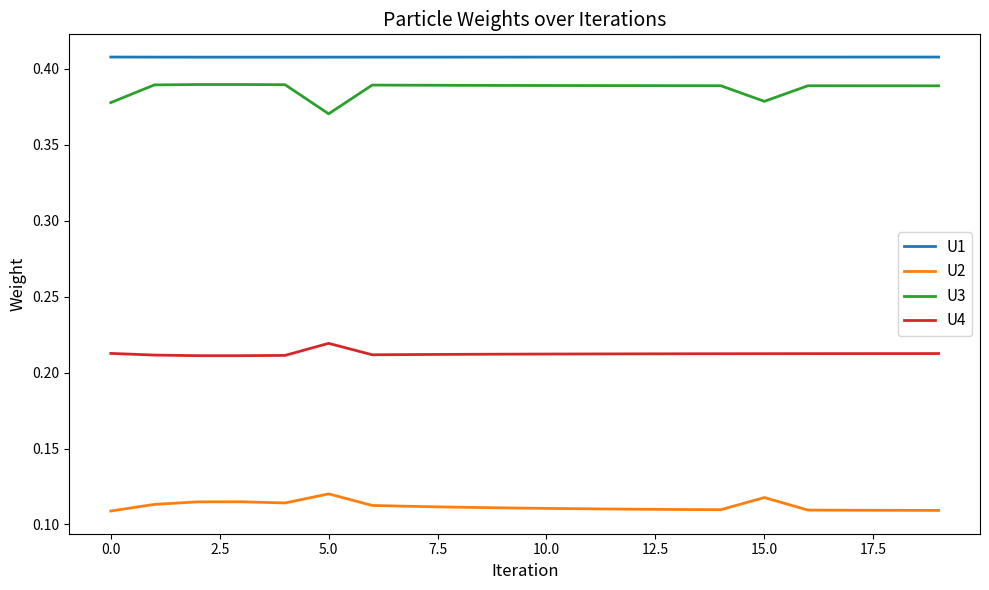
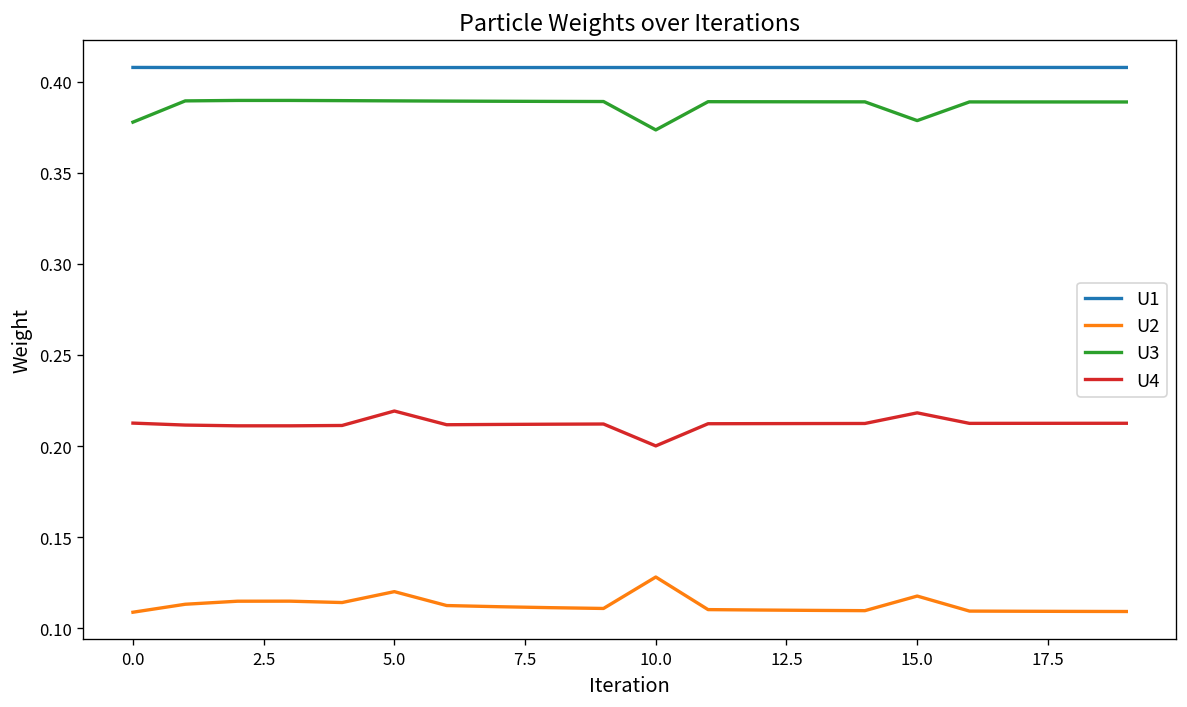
  {
    "U1": {
      "0.0": 0.408,
      "5.0": 0.408,
      "10.0": 0.408,
      "15.0": 0.408
    },
    "U2": {
      "0.0": 0.109,
      "5.0": 0.120,
-     "10.0": 0.111,
+     "10.0": 0.128,
      "15.0": 0.118
    },
    "U3": {
      "0.0": 0.378,
-     "5.0": 0.370,
-     "10.0": 0.389,
+     "5.0": 0.389,
+     "10.0": 0.374,
      "15.0": 0.379
    },
    "U4": {
      "0.0": 0.213,
      "5.0": 0.219,
-     "10.0": 0.212,
-     "15.0": 0.212
+     "10.0": 0.200,
+     "15.0": 0.218
    }
  }
